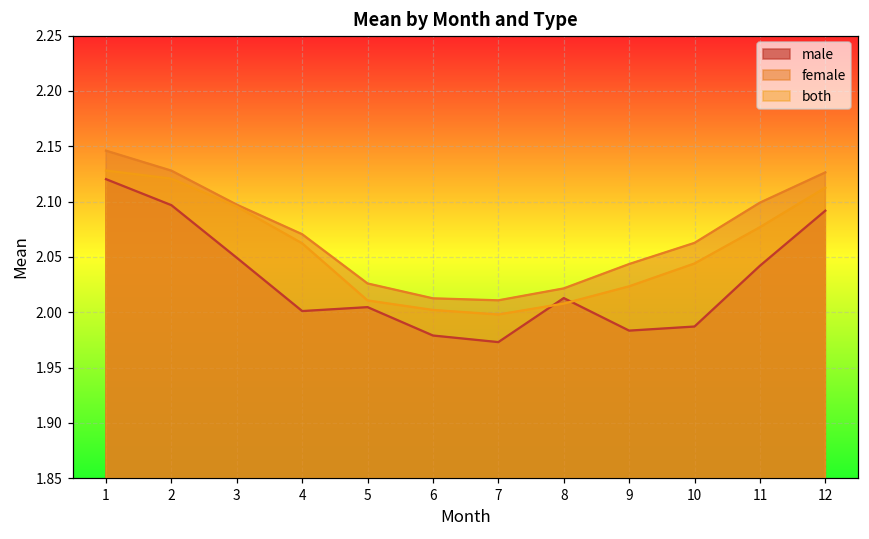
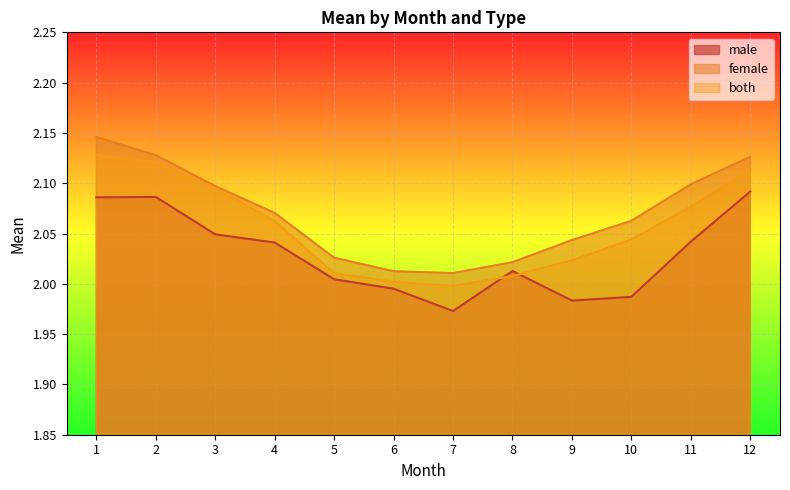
  {
    "male": {
-     "1": 2.120,
-     "2": 2.097,
+     "1": 2.086,
+     "2": 2.086,
      "3": 2.049,
-     "4": 2.001,
+     "4": 2.041,
      "5": 2.005,
-     "6": 1.979,
+     "6": 1.995,
      "7": 1.973,
      "8": 2.013,
      "9": 1.983,
      "10": 1.987,
      "11": 2.042,
      "12": 2.092
    }
  }
